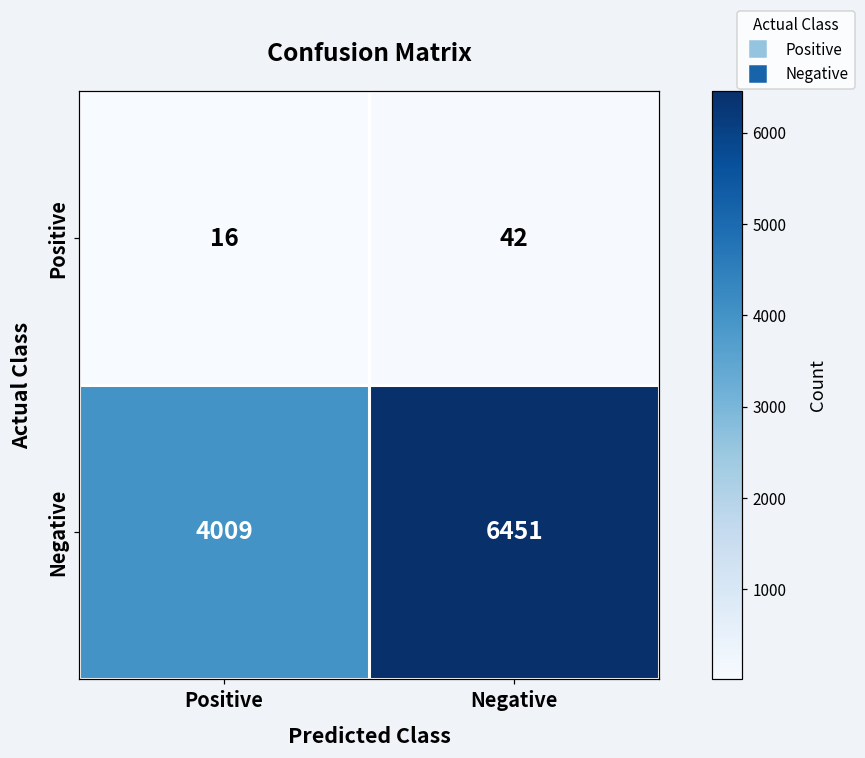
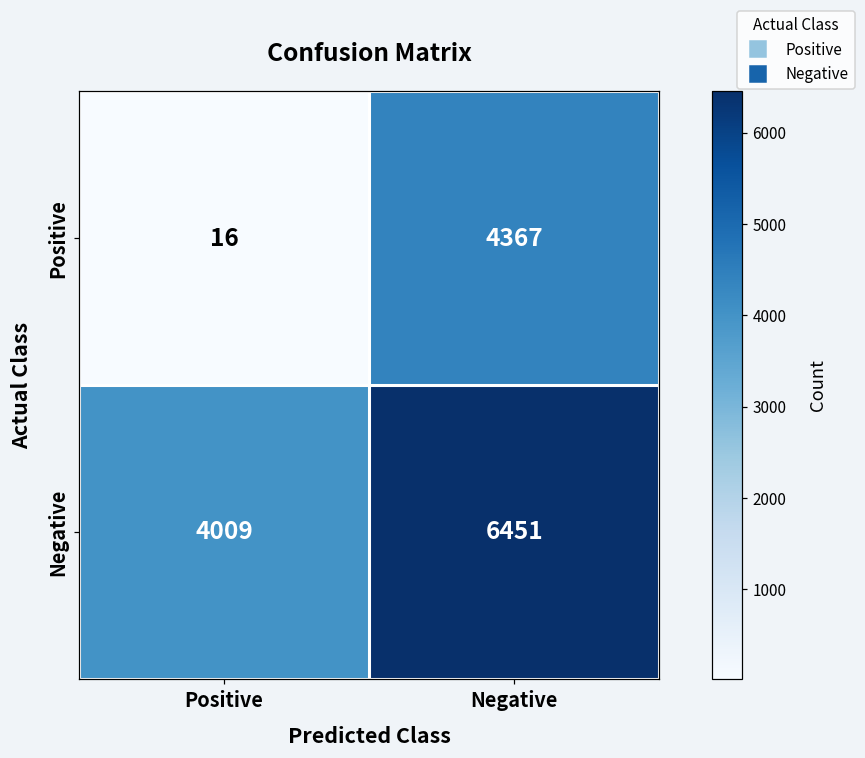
  {
    "Positive": {
      "Positive": 16,
-     "Negative": 42
+     "Negative": 4367
    },
    "Negative": {
      "Positive": 4009,
      "Negative": 6451
    }
  }
